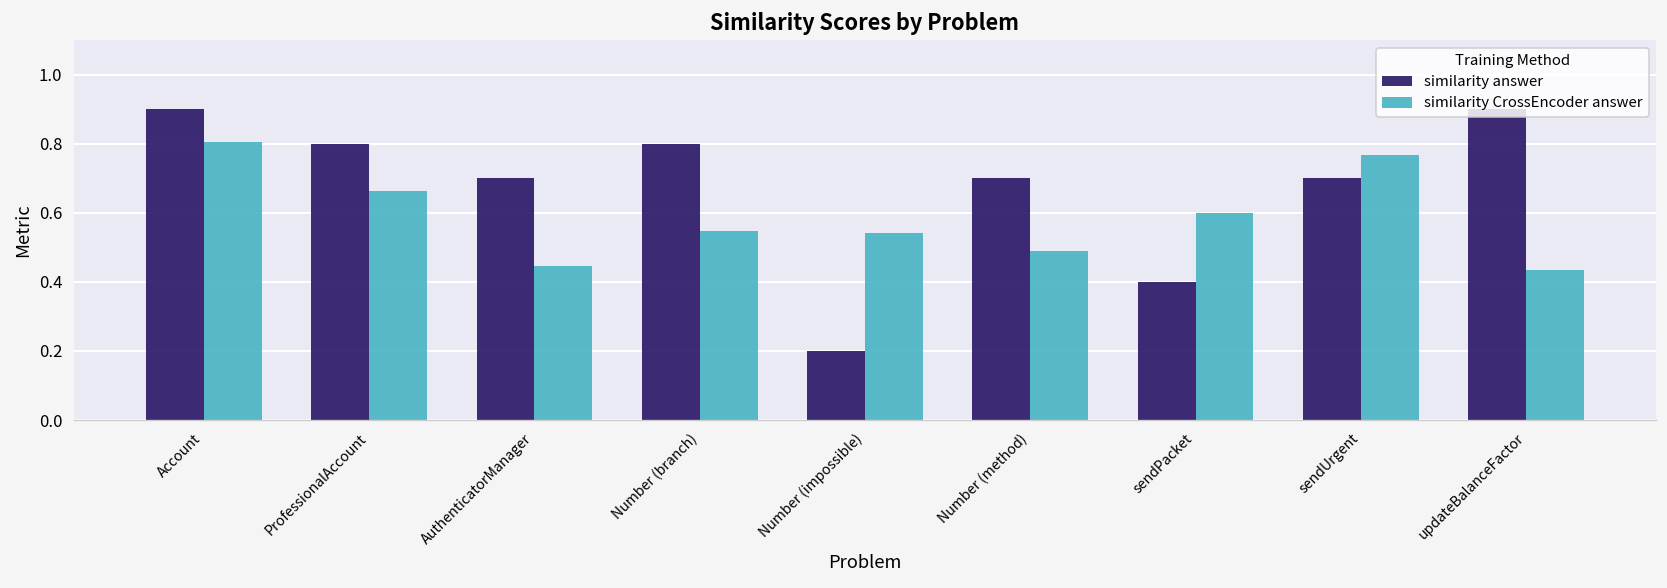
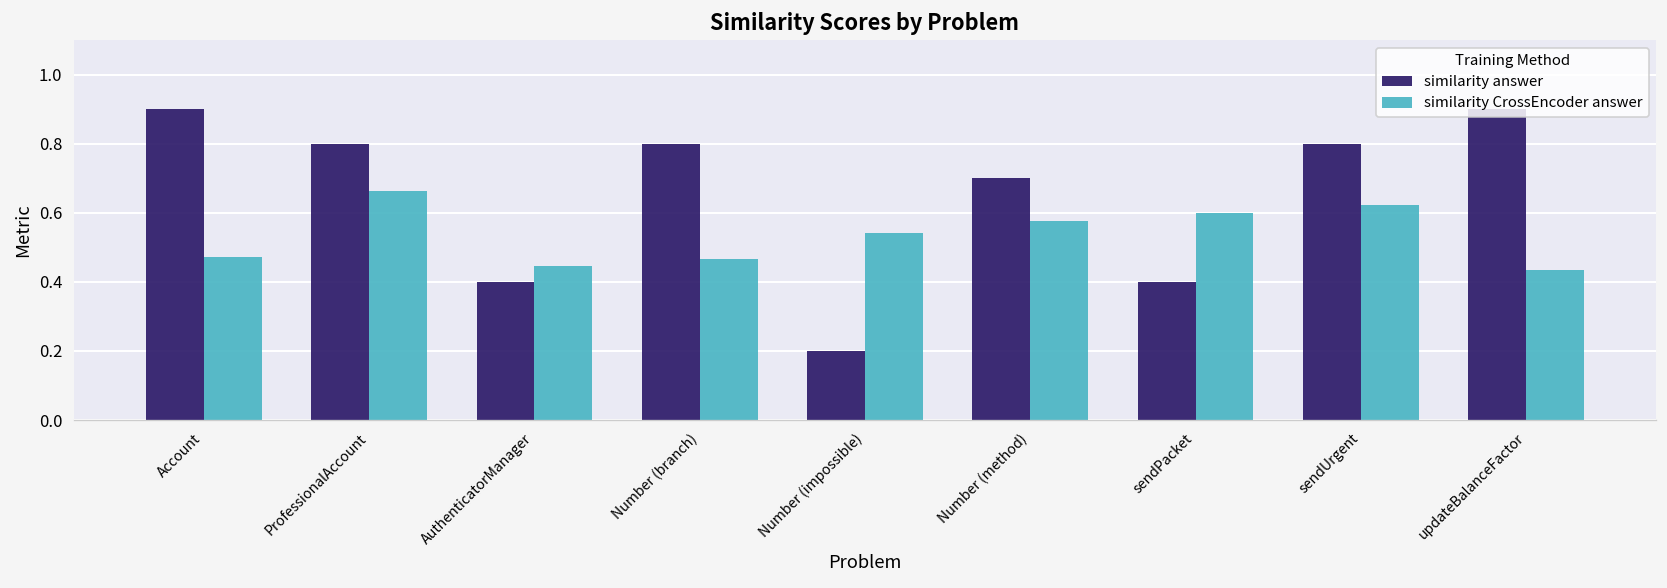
  {
    "similarity answer": {
      "Account": 0.9,
      "ProfessionalAccount": 0.8,
-     "AuthenticatorManager": 0.7,
+     "AuthenticatorManager": 0.4,
      "Number (branch)": 0.8,
      "Number (impossible)": 0.2,
      "Number (method)": 0.7,
      "sendPacket": 0.4,
-     "sendUrgent": 0.7
+     "sendUrgent": 0.8
    },
    "similarity CrossEncoder answer": {
-     "Account": 0.81,
+     "Account": 0.47,
      "ProfessionalAccount": 0.66,
      "AuthenticatorManager": 0.45,
-     "Number (branch)": 0.55,
+     "Number (branch)": 0.47,
      "Number (impossible)": 0.54,
-     "Number (method)": 0.49,
+     "Number (method)": 0.58,
      "sendPacket": 0.60,
-     "sendUrgent": 0.77,
+     "sendUrgent": 0.62,
      "updateBalanceFactor": 0.44
    }
  }
